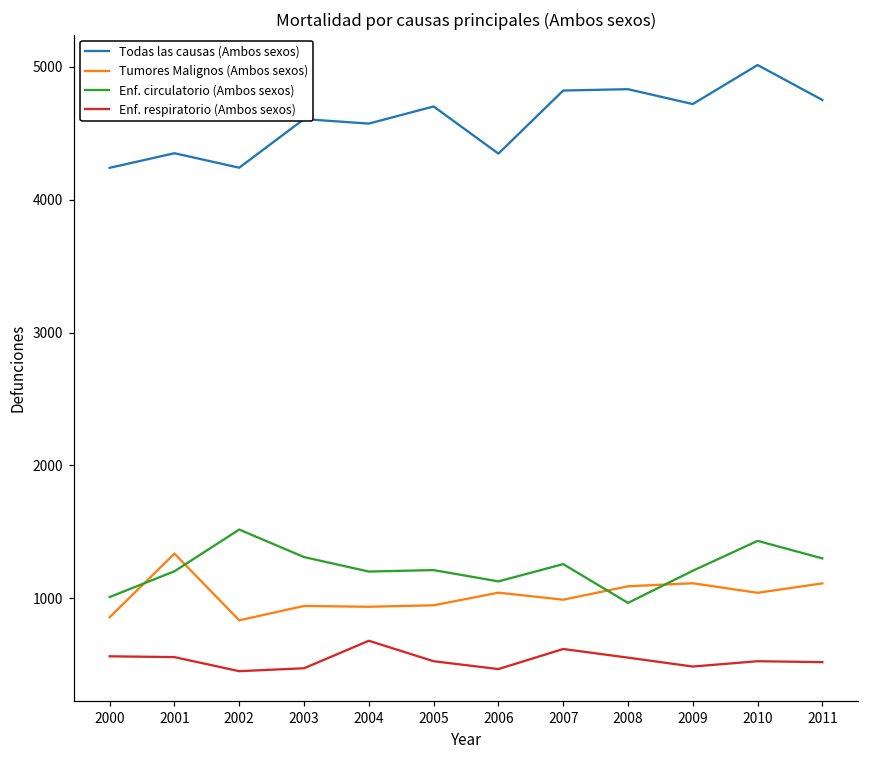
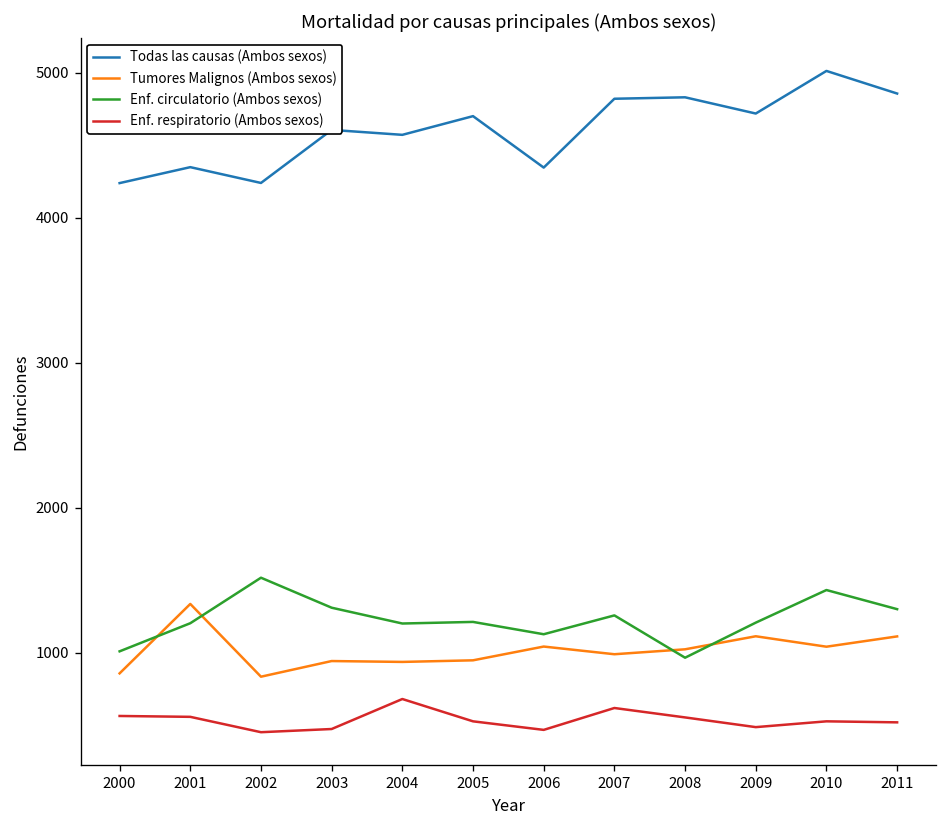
  {
    "Todas las causas (Ambos sexos)": {
      "2000": 4240,
      "2001": 4350,
      "2002": 4240,
      "2003": 4610,
      "2004": 4570,
      "2005": 4700,
      "2006": 4350,
      "2007": 4820,
      "2008": 4830,
      "2009": 4720,
      "2010": 5010,
-     "2011": 4750
+     "2011": 4860
    },
    "Tumores Malignos (Ambos sexos)": {
      "2000": 860,
      "2001": 1340,
      "2002": 830,
      "2003": 940,
      "2004": 940,
      "2005": 950,
      "2006": 1040,
      "2007": 990,
-     "2008": 1090,
+     "2008": 1020,
      "2009": 1110,
      "2010": 1040,
      "2011": 1110
    },
    "Enf. circulatorio (Ambos sexos)": {
      "2000": 1010,
      "2001": 1200,
      "2002": 1520,
      "2003": 1310,
      "2004": 1200,
      "2005": 1210,
      "2006": 1130,
      "2007": 1260,
      "2008": 970,
      "2009": 1210,
      "2010": 1430,
      "2011": 1300
    },
    "Enf. respiratorio (Ambos sexos)": {
      "2000": 560,
      "2001": 560,
      "2002": 450,
      "2003": 470,
      "2004": 680,
      "2005": 530,
      "2006": 470,
      "2007": 620,
      "2008": 550,
      "2009": 490,
      "2010": 530,
      "2011": 520
    }
  }
